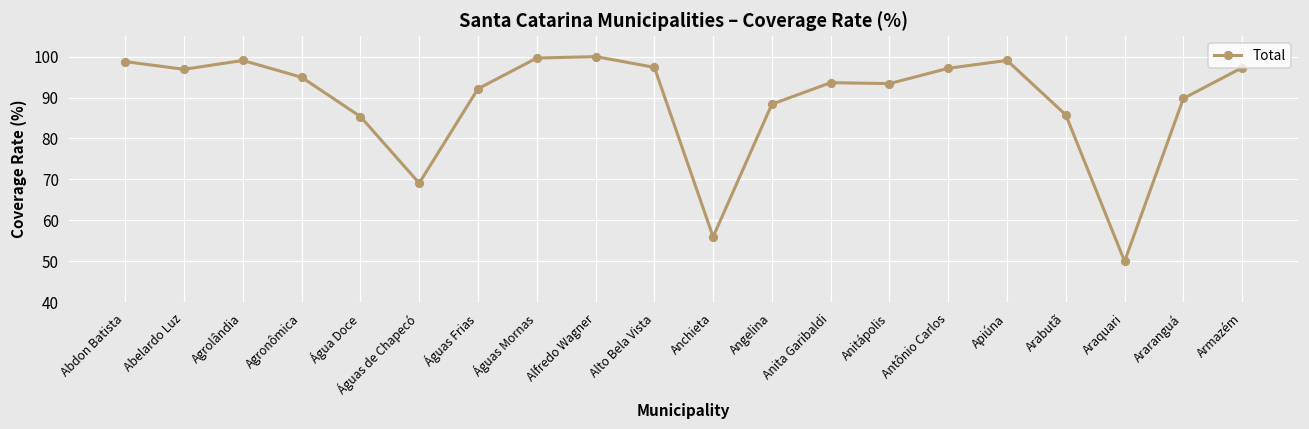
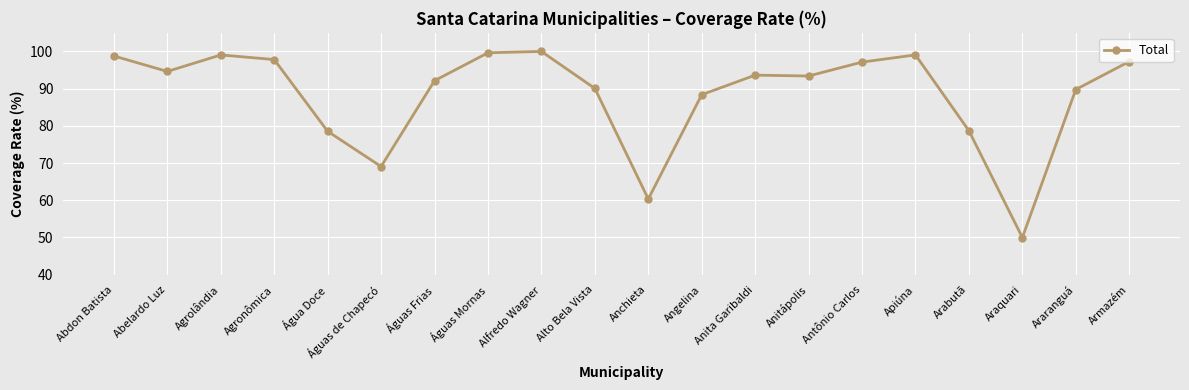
  {
    "Abdon Batista": 99,
-   "Abelardo Luz": 97,
+   "Abelardo Luz": 95,
    "Agrolândia": 99,
-   "Agronômica": 95,
-   "Água Doce": 85,
+   "Agronômica": 98,
+   "Água Doce": 79,
    "Águas de Chapecó": 69,
    "Águas Frias": 92,
    "Águas Mornas": 100,
    "Alfredo Wagner": 100,
-   "Alto Bela Vista": 97,
-   "Anchieta": 56,
+   "Alto Bela Vista": 90,
+   "Anchieta": 60,
    "Angelina": 88,
    "Anita Garibaldi": 94,
    "Anitápolis": 93,
    "Antônio Carlos": 97,
    "Apiúna": 99,
-   "Arabutã": 86,
+   "Arabutã": 79,
    "Araquari": 50,
    "Araranguá": 90
  }
